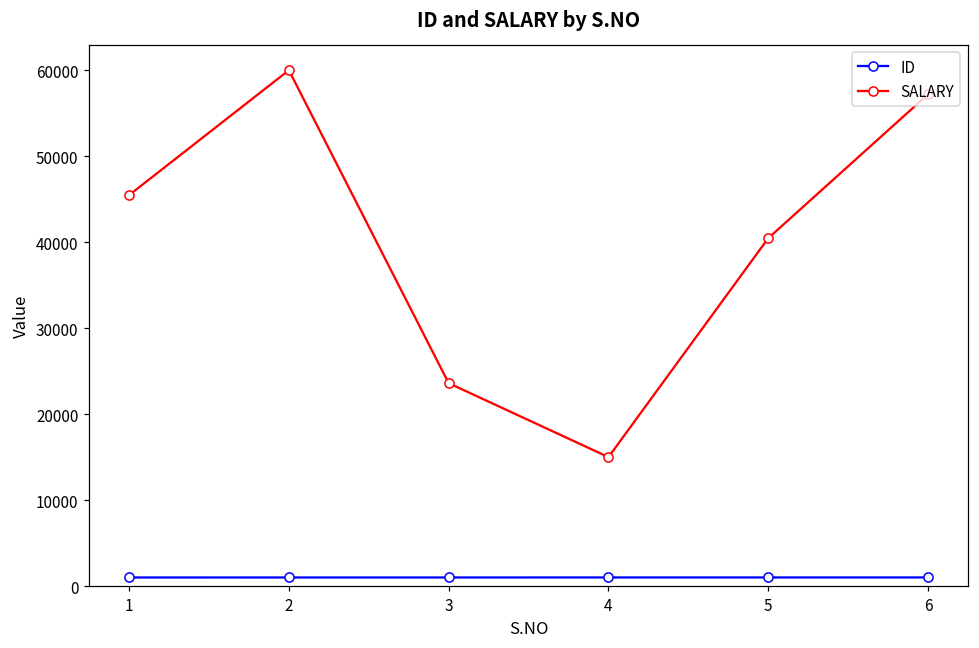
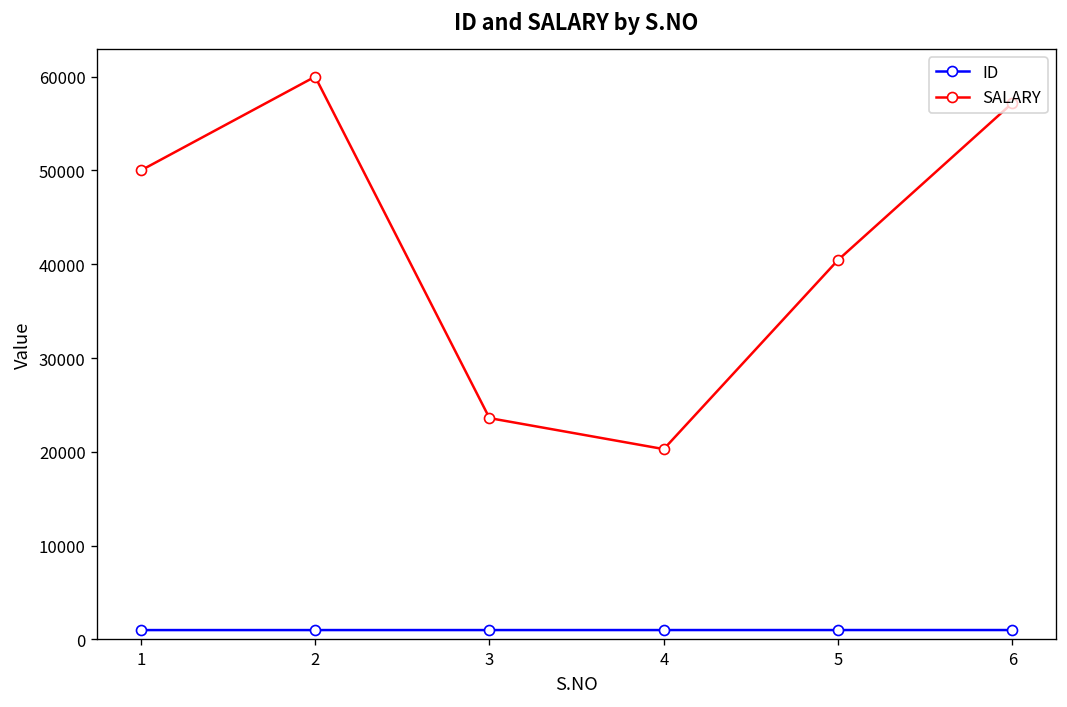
  {
    "ID": {
      "1": 1000,
      "2": 1000,
      "3": 1000,
      "4": 1000,
      "5": 1000,
      "6": 1000
    },
    "SALARY": {
-     "1": 45000,
+     "1": 50000,
      "2": 60000,
      "3": 24000,
-     "4": 15000,
+     "4": 20000,
      "5": 40000
    }
  }
